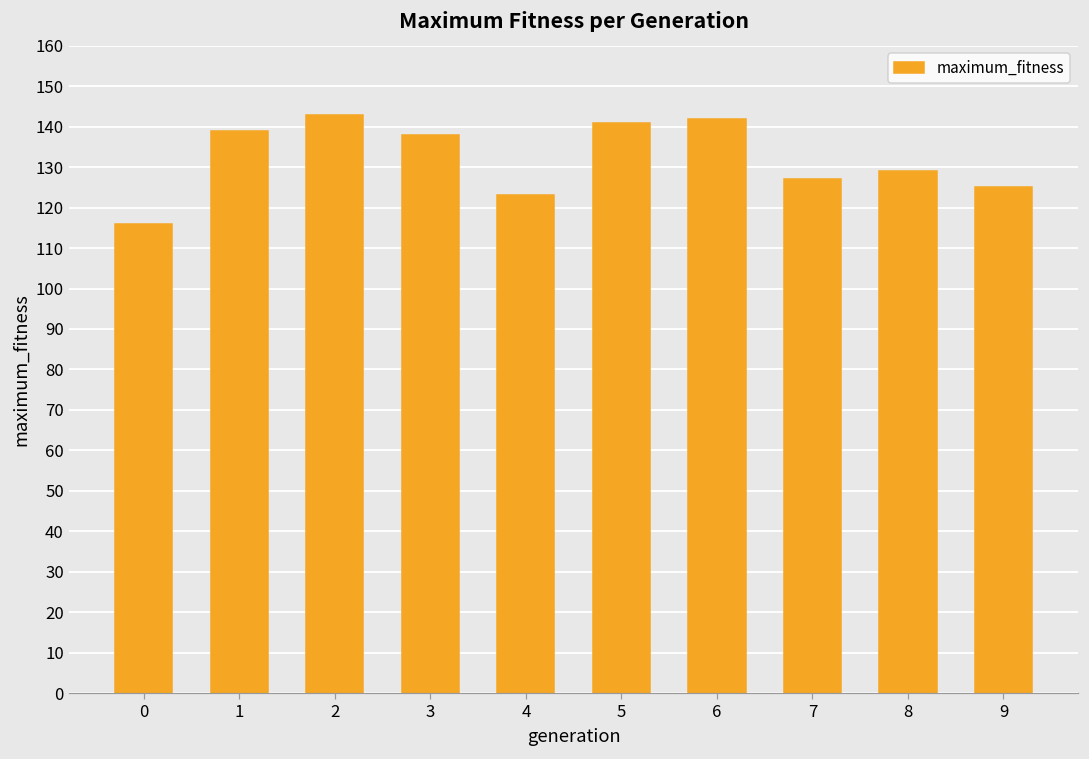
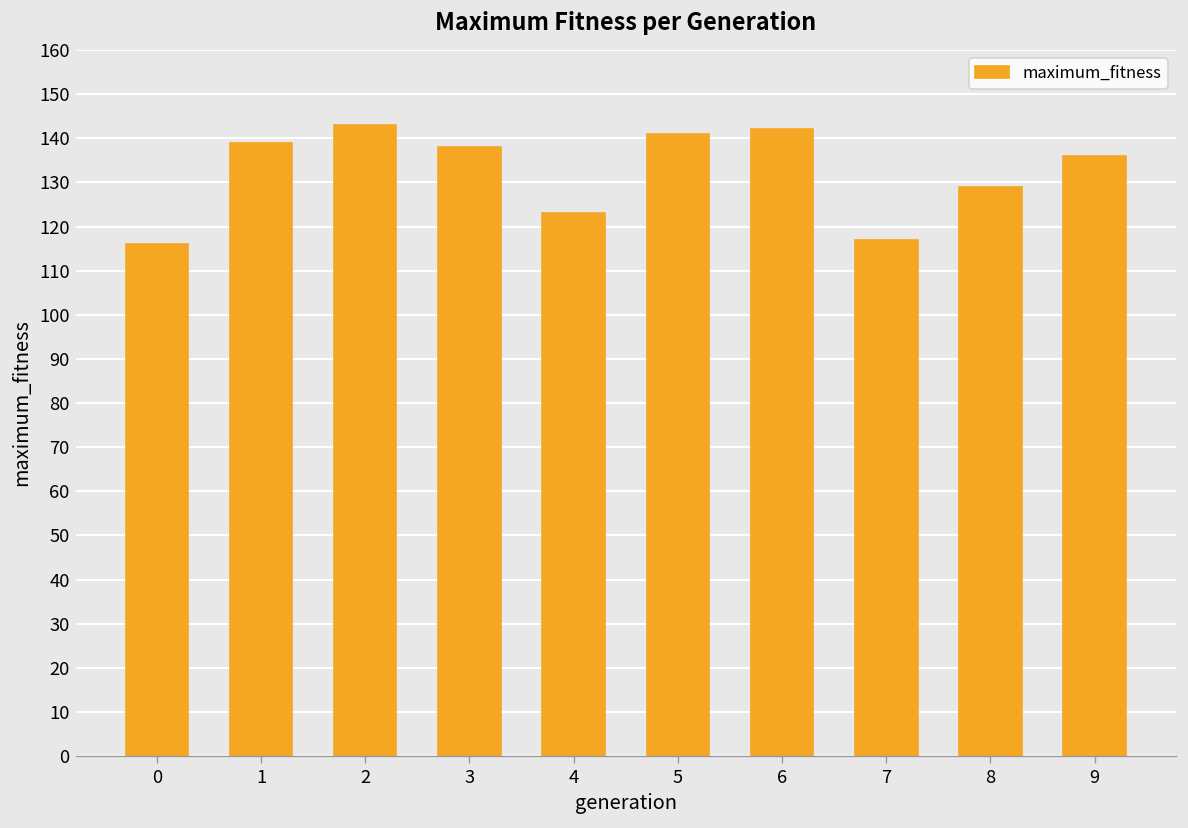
  {
    "0": 116,
    "1": 139,
    "2": 143,
    "3": 138,
    "4": 123,
    "5": 141,
    "6": 142,
-   "7": 127,
+   "7": 117,
    "8": 129,
-   "9": 125
+   "9": 136
  }
